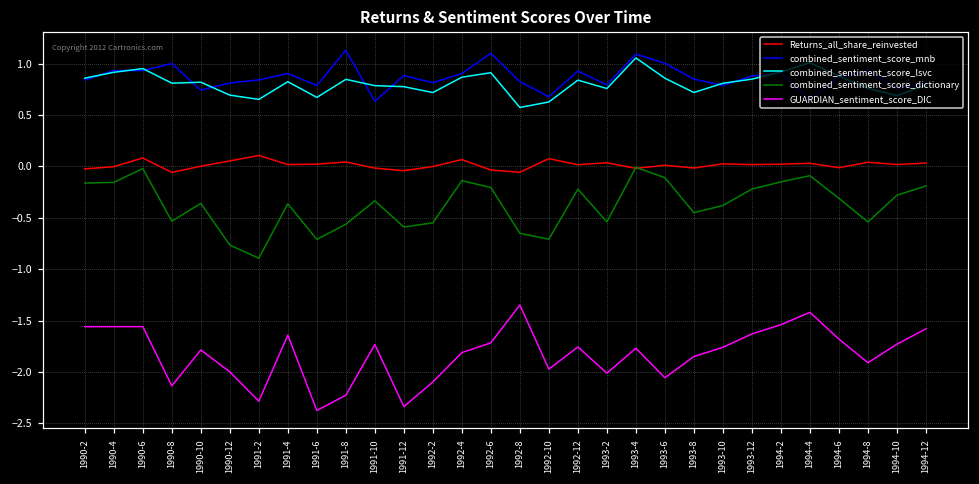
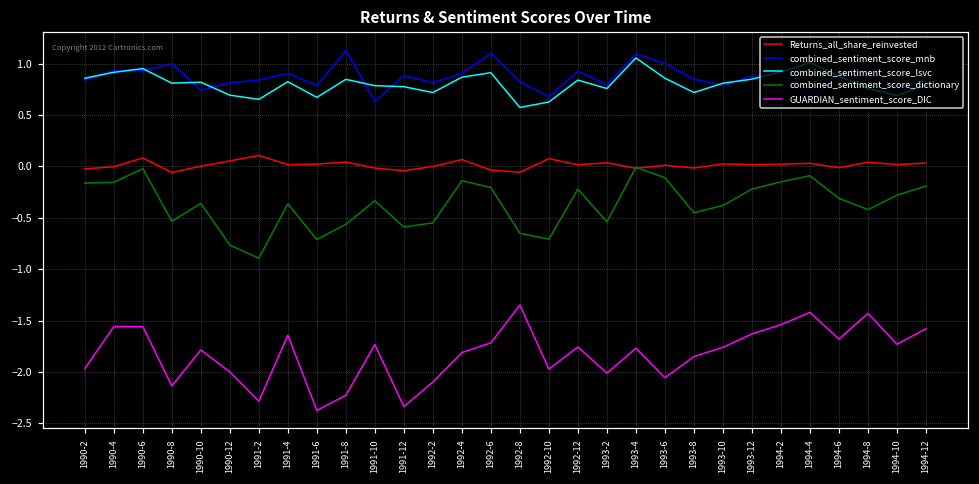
  {
    "Returns_all_share_reinvested": {
      "1990-2": 0.0,
      "1990-4": 0.0,
      "1990-6": 0.1,
      "1990-8": -0.1,
      "1990-10": 0.0,
      "1990-12": 0.1,
      "1991-2": 0.1,
      "1991-4": 0.0,
      "1991-6": 0.0,
      "1991-8": 0.0,
      "1991-10": 0.0,
      "1991-12": 0.0,
      "1992-2": 0.0,
      "1992-4": 0.1,
      "1992-6": 0.0,
      "1992-8": -0.1,
      "1992-10": 0.1,
      "1992-12": 0.0,
      "1993-2": 0.0,
      "1993-6": 0.0,
      "1993-8": 0.0,
      "1993-10": 0.0,
      "1993-12": 0.0,
      "1994-2": 0.0,
      "1994-4": 0.0,
      "1994-6": 0.0,
      "1994-8": 0.0,
      "1994-10": 0.0,
      "1994-12": 0.0
    },
    "combined_sentiment_score_mnb": {
      "1990-10": 0.7,
      "1990-12": 0.8,
      "1991-2": 0.8,
      "1991-4": 0.9,
      "1991-6": 0.8,
      "1991-8": 1.1,
      "1991-10": 0.6,
      "1991-12": 0.9,
      "1992-2": 0.8,
      "1992-4": 0.9,
      "1992-6": 1.1,
      "1992-8": 0.8,
      "1992-10": 0.7,
      "1992-12": 0.9,
      "1993-2": 0.8,
      "1993-4": 1.1,
      "1993-6": 1.0,
      "1993-8": 0.9,
      "1993-12": 0.9
    },
    "combined_sentiment_score_lsvc": {
      "1990-8": 0.8,
      "1990-10": 0.8,
      "1990-12": 0.7,
      "1991-2": 0.7,
      "1991-4": 0.8,
      "1991-6": 0.7,
      "1991-8": 0.8,
      "1991-10": 0.8,
      "1991-12": 0.8,
      "1992-2": 0.7,
      "1992-4": 0.9,
      "1992-6": 0.9,
      "1992-8": 0.6,
      "1992-10": 0.6,
      "1992-12": 0.8,
      "1993-2": 0.8,
      "1993-4": 1.1,
      "1993-6": 0.9,
      "1993-8": 0.7,
      "1993-12": 0.9
    },
    "combined_sentiment_score_dictionary": {
      "1990-2": -0.2,
      "1990-4": -0.2,
      "1990-6": 0.0,
      "1990-8": -0.5,
      "1990-10": -0.4,
      "1990-12": -0.8,
      "1991-2": -0.9,
      "1991-4": -0.4,
      "1991-6": -0.7,
      "1991-8": -0.6,
      "1991-10": -0.3,
      "1991-12": -0.6,
      "1992-2": -0.5,
      "1992-4": -0.1,
      "1992-6": -0.2,
      "1992-8": -0.7,
      "1992-10": -0.7,
      "1992-12": -0.2,
      "1993-2": -0.5,
      "1993-6": -0.1,
      "1993-8": -0.5,
      "1993-10": -0.4,
      "1993-12": -0.2,
      "1994-2": -0.2,
      "1994-4": -0.1,
      "1994-6": -0.3,
-     "1994-8": -0.5,
+     "1994-8": -0.4,
      "1994-10": -0.3,
      "1994-12": -0.2
    },
    "GUARDIAN_sentiment_score_DIC": {
-     "1990-2": -1.6,
+     "1990-2": -2.0,
      "1990-4": -1.6,
      "1990-6": -1.6,
      "1990-8": -2.1,
      "1990-10": -1.8,
      "1990-12": -2.0,
      "1991-2": -2.3,
      "1991-4": -1.6,
      "1991-6": -2.4,
      "1991-8": -2.2,
      "1991-10": -1.7,
      "1991-12": -2.3,
      "1992-2": -2.1,
      "1992-4": -1.8,
      "1992-6": -1.7,
      "1992-8": -1.3,
      "1992-10": -2.0,
      "1992-12": -1.8,
      "1993-2": -2.0,
      "1993-4": -1.8,
      "1993-6": -2.1,
      "1993-8": -1.9,
      "1993-10": -1.8,
      "1993-12": -1.6,
      "1994-2": -1.5,
      "1994-4": -1.4,
      "1994-6": -1.7,
-     "1994-8": -1.9,
+     "1994-8": -1.4,
      "1994-10": -1.7,
      "1994-12": -1.6
    }
  }
